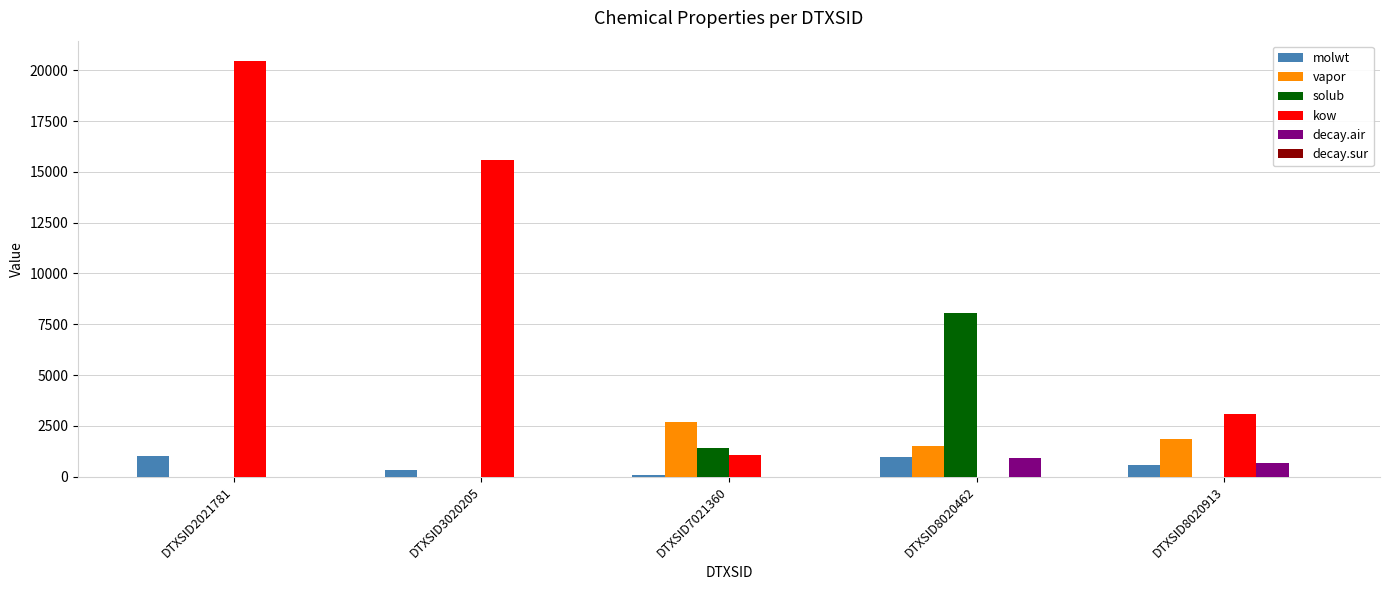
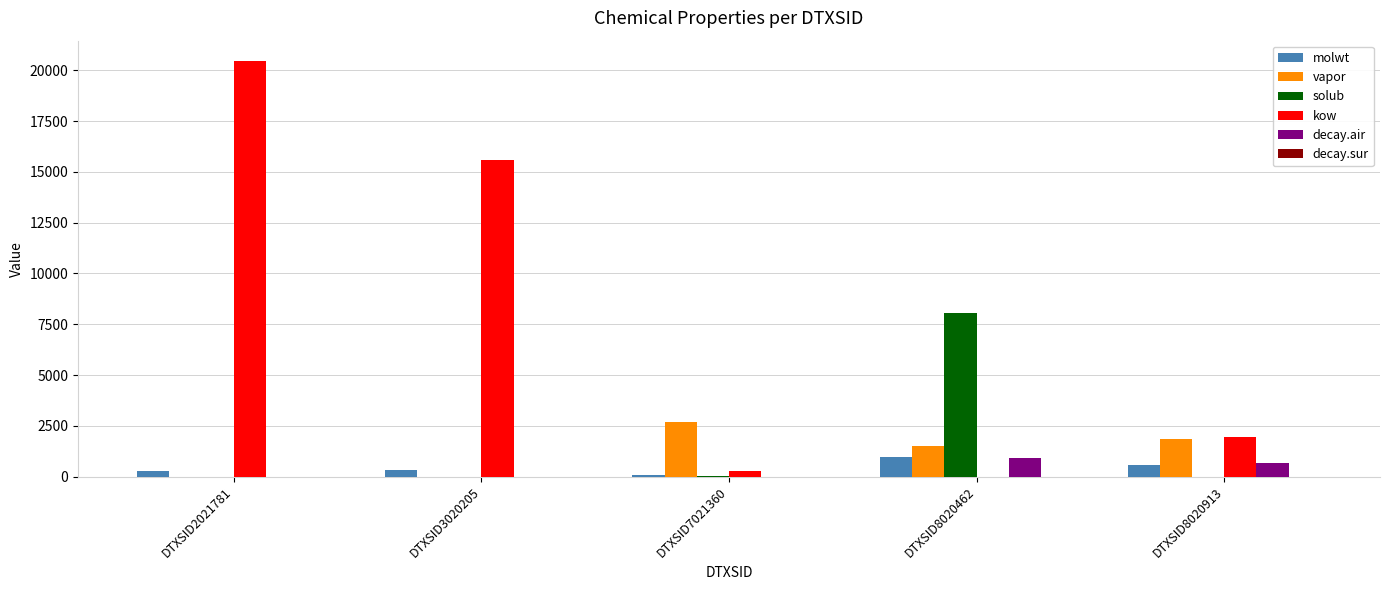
  {
    "molwt": {
-     "DTXSID2021781": 1000,
+     "DTXSID2021781": 300,
      "DTXSID3020205": 300,
      "DTXSID8020462": 1000,
      "DTXSID8020913": 500
    },
    "vapor": {
      "DTXSID7021360": 2700,
      "DTXSID8020462": 1500,
      "DTXSID8020913": 1900
    },
    "solub": {
-     "DTXSID7021360": 1400,
+     "DTXSID7021360": 0,
      "DTXSID8020462": 8000
    },
    "kow": {
      "DTXSID2021781": 20400,
      "DTXSID3020205": 15600,
-     "DTXSID7021360": 1100,
-     "DTXSID8020913": 3100
+     "DTXSID7021360": 300,
+     "DTXSID8020913": 2000
    },
    "decay.air": {
      "DTXSID8020462": 900,
      "DTXSID8020913": 700
    }
  }
